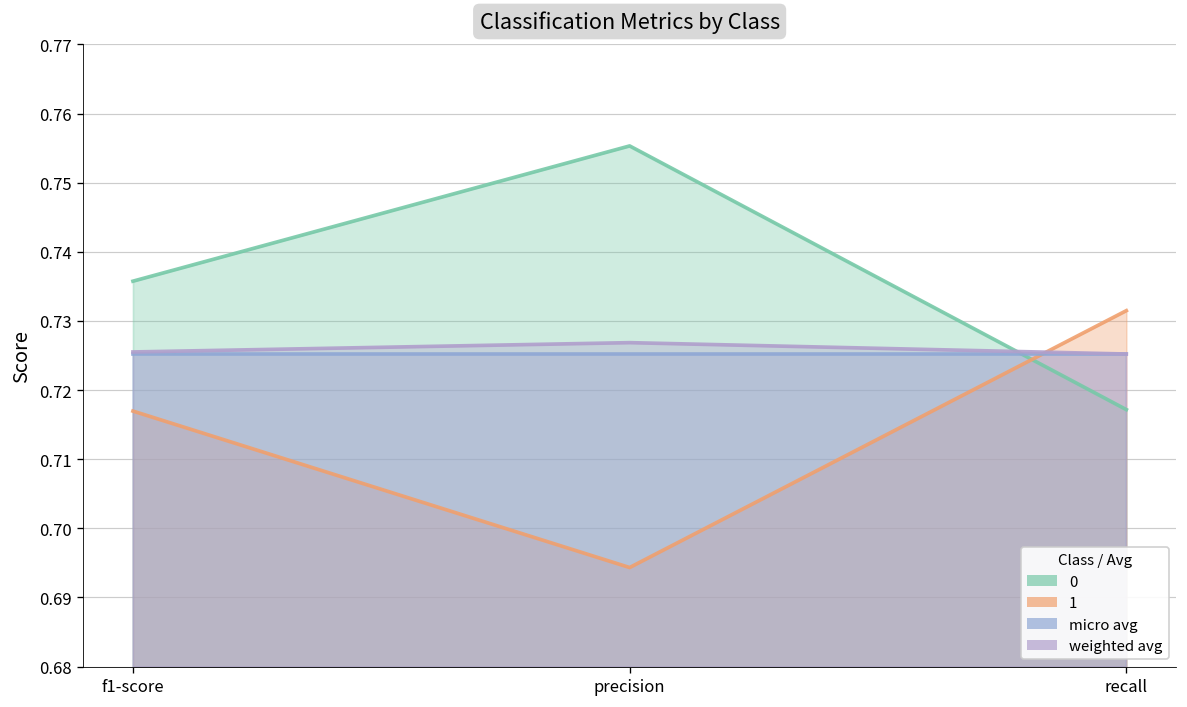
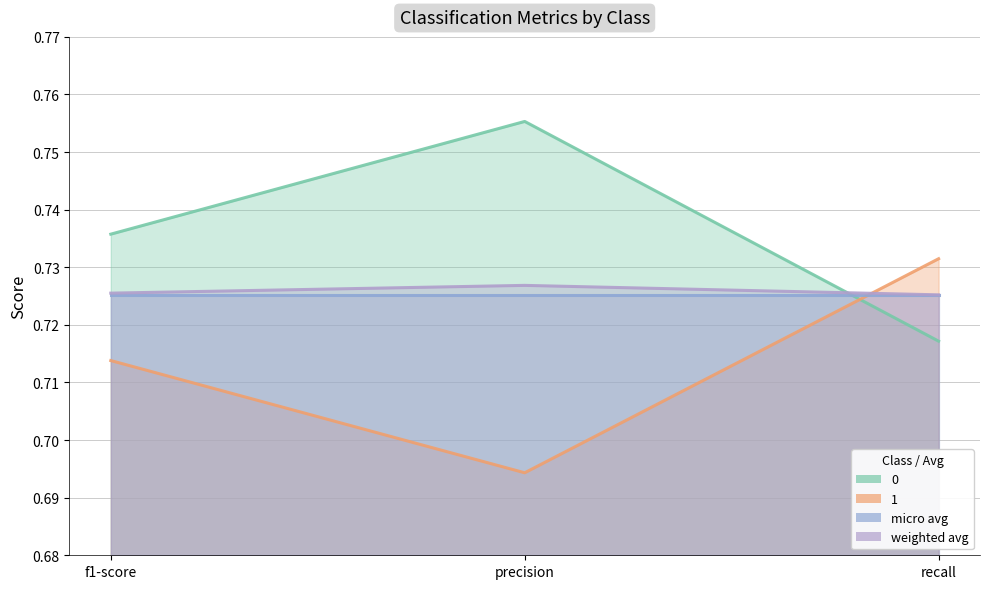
  {
    "1": {
-     "f1-score": 0.717,
+     "f1-score": 0.714,
      "precision": 0.694,
      "recall": 0.731
    }
  }
